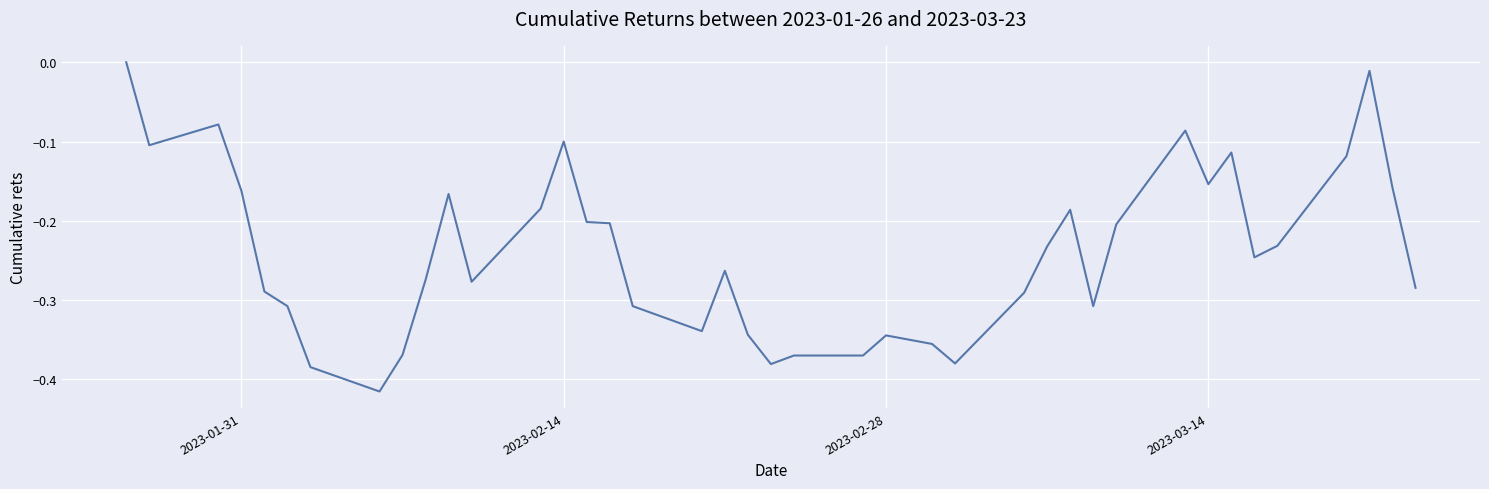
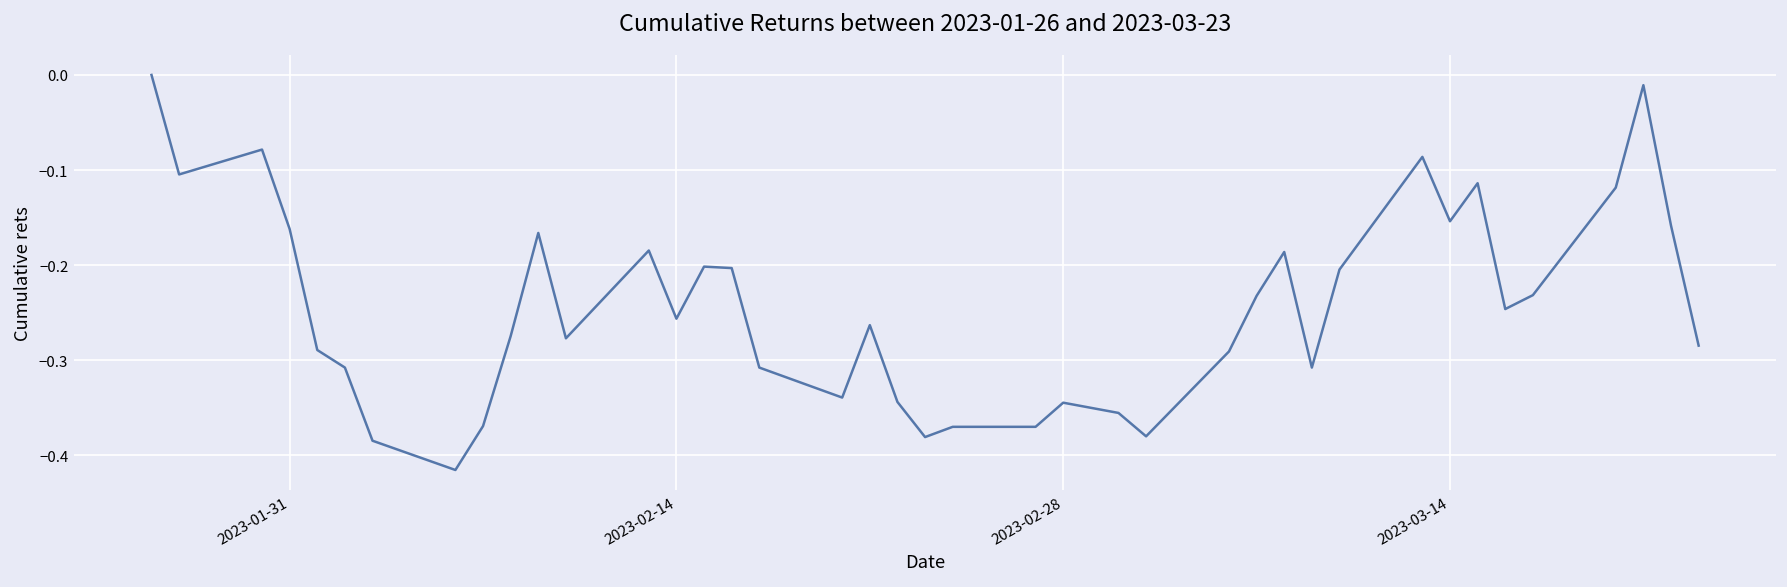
  {
    "2023-01-31": -0.16,
-   "2023-02-14": -0.10,
+   "2023-02-14": -0.26,
    "2023-02-28": -0.34,
    "2023-03-14": -0.15
  }
